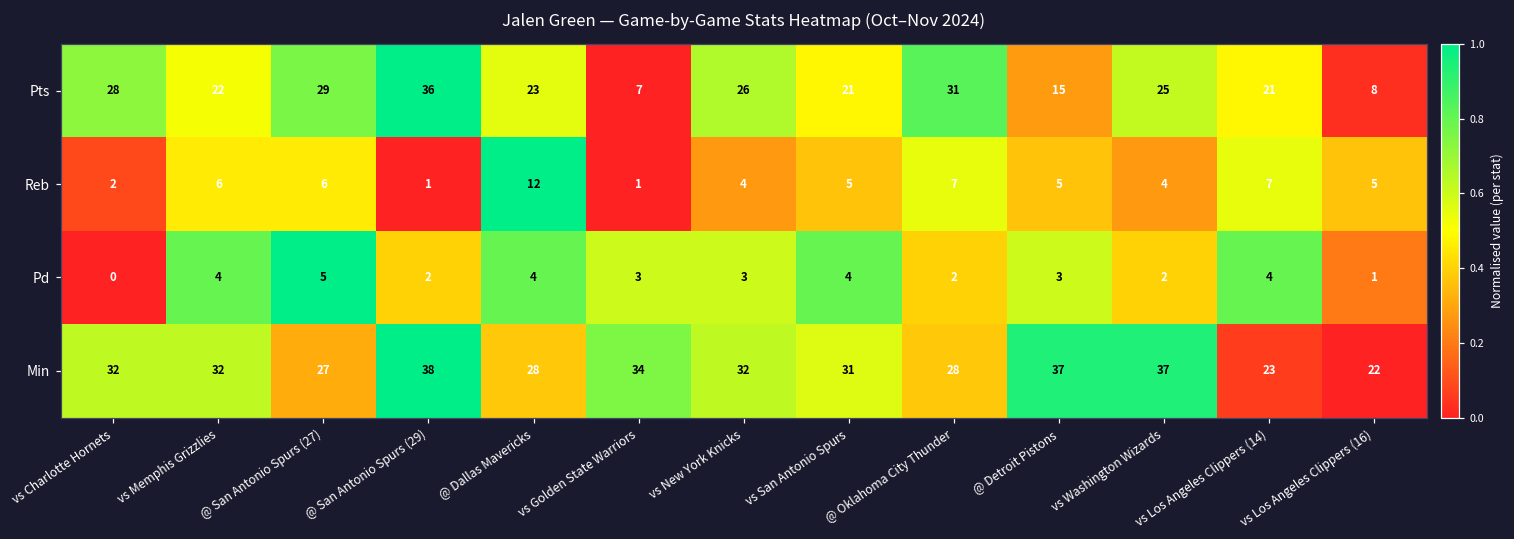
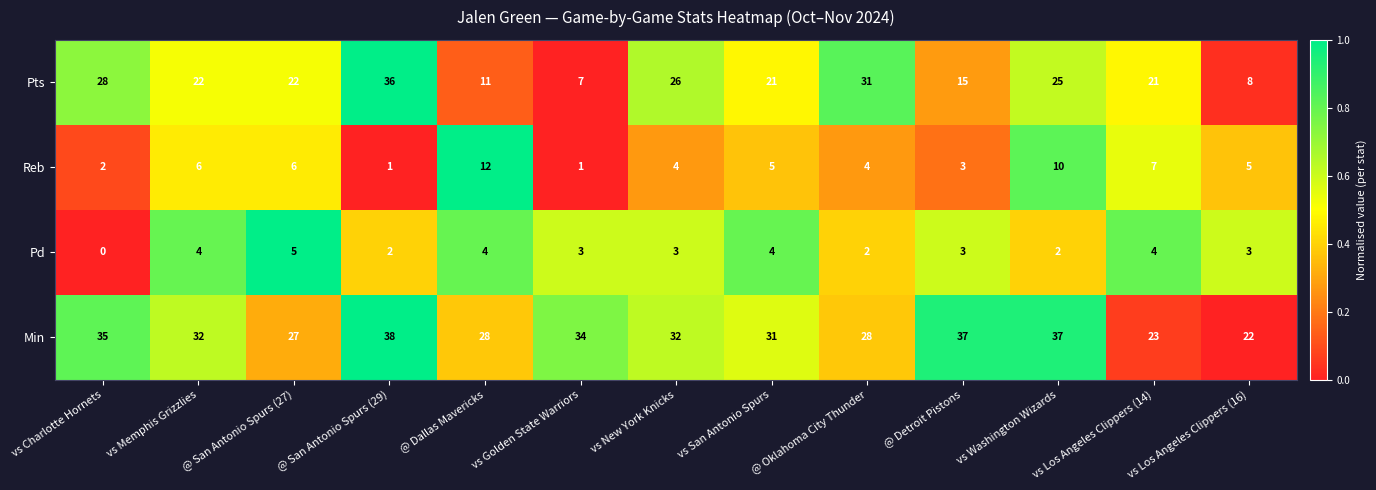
  {
    "Pts": {
      "vs Charlotte Hornets": 28,
      "vs Memphis Grizzlies": 22,
-     "@ San Antonio Spurs (27)": 29,
+     "@ San Antonio Spurs (27)": 22,
      "@ San Antonio Spurs (29)": 36,
-     "@ Dallas Mavericks": 23,
+     "@ Dallas Mavericks": 11,
      "vs Golden State Warriors": 7,
      "vs New York Knicks": 26,
      "vs San Antonio Spurs": 21,
      "@ Oklahoma City Thunder": 31,
      "@ Detroit Pistons": 15,
      "vs Washington Wizards": 25,
      "vs Los Angeles Clippers (14)": 21,
      "vs Los Angeles Clippers (16)": 8
    },
    "Reb": {
      "vs Charlotte Hornets": 2,
      "vs Memphis Grizzlies": 6,
      "@ San Antonio Spurs (27)": 6,
      "@ San Antonio Spurs (29)": 1,
      "@ Dallas Mavericks": 12,
      "vs Golden State Warriors": 1,
      "vs New York Knicks": 4,
      "vs San Antonio Spurs": 5,
-     "@ Oklahoma City Thunder": 7,
-     "@ Detroit Pistons": 5,
-     "vs Washington Wizards": 4,
+     "@ Oklahoma City Thunder": 4,
+     "@ Detroit Pistons": 3,
+     "vs Washington Wizards": 10,
      "vs Los Angeles Clippers (14)": 7,
      "vs Los Angeles Clippers (16)": 5
    },
    "Pd": {
      "vs Charlotte Hornets": 0,
      "vs Memphis Grizzlies": 4,
      "@ San Antonio Spurs (27)": 5,
      "@ San Antonio Spurs (29)": 2,
      "@ Dallas Mavericks": 4,
      "vs Golden State Warriors": 3,
      "vs New York Knicks": 3,
      "vs San Antonio Spurs": 4,
      "@ Oklahoma City Thunder": 2,
      "@ Detroit Pistons": 3,
      "vs Washington Wizards": 2,
      "vs Los Angeles Clippers (14)": 4,
-     "vs Los Angeles Clippers (16)": 1
+     "vs Los Angeles Clippers (16)": 3
    },
    "Min": {
-     "vs Charlotte Hornets": 32,
+     "vs Charlotte Hornets": 35,
      "vs Memphis Grizzlies": 32,
      "@ San Antonio Spurs (27)": 27,
      "@ San Antonio Spurs (29)": 38,
      "@ Dallas Mavericks": 28,
      "vs Golden State Warriors": 34,
      "vs New York Knicks": 32,
      "vs San Antonio Spurs": 31,
      "@ Oklahoma City Thunder": 28,
      "@ Detroit Pistons": 37,
      "vs Washington Wizards": 37,
      "vs Los Angeles Clippers (14)": 23,
      "vs Los Angeles Clippers (16)": 22
    }
  }
